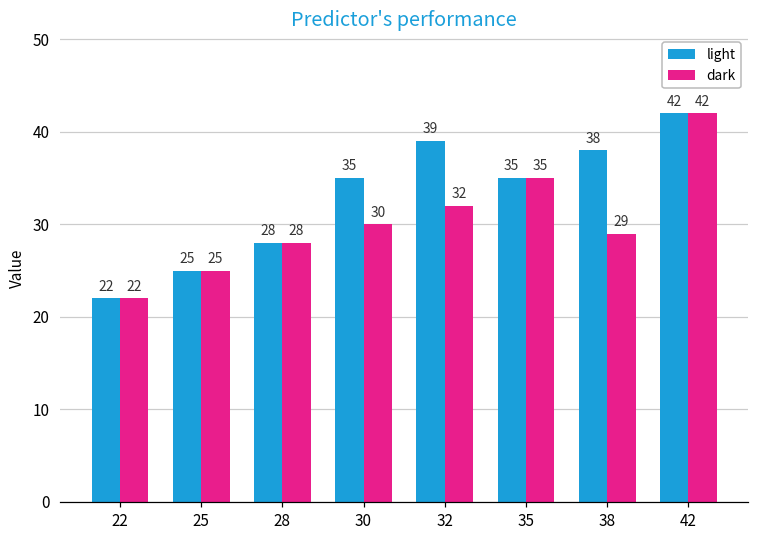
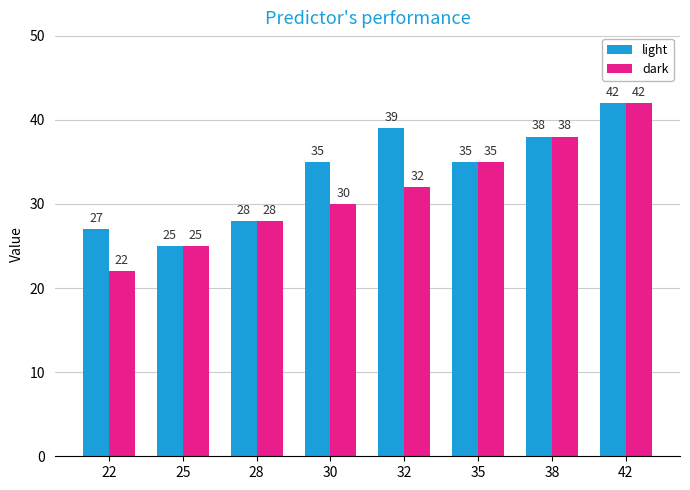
  {
    "light": {
-     "22": 22,
+     "22": 27,
      "25": 25,
      "28": 28,
      "30": 35,
      "32": 39,
      "35": 35,
      "38": 38,
      "42": 42
    },
    "dark": {
      "22": 22,
      "25": 25,
      "28": 28,
      "30": 30,
      "32": 32,
      "35": 35,
-     "38": 29,
+     "38": 38,
      "42": 42
    }
  }
